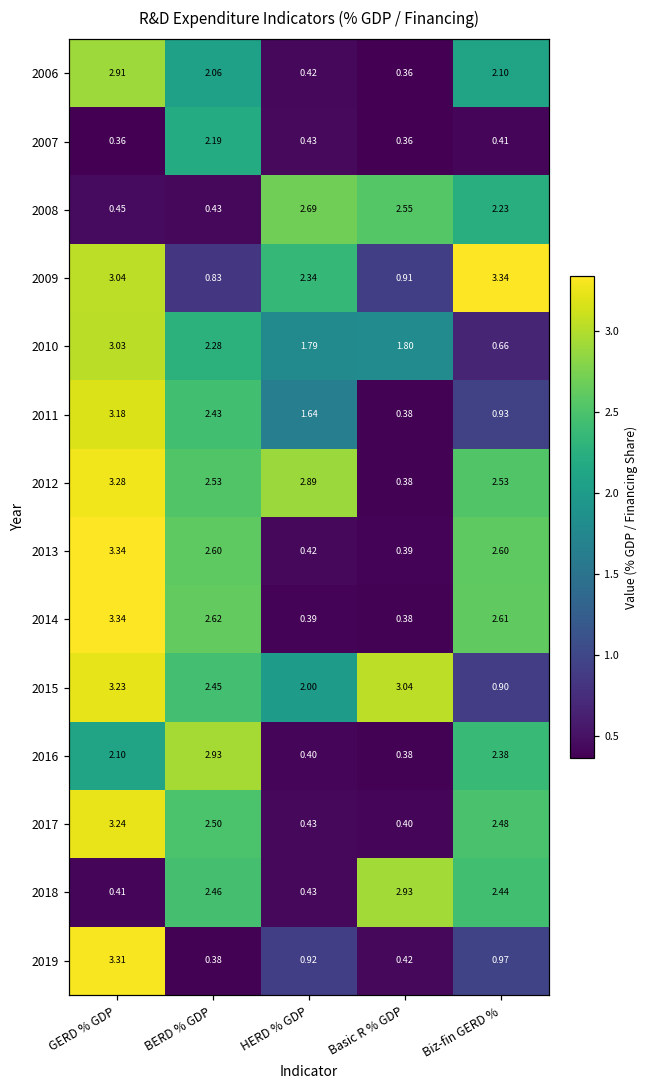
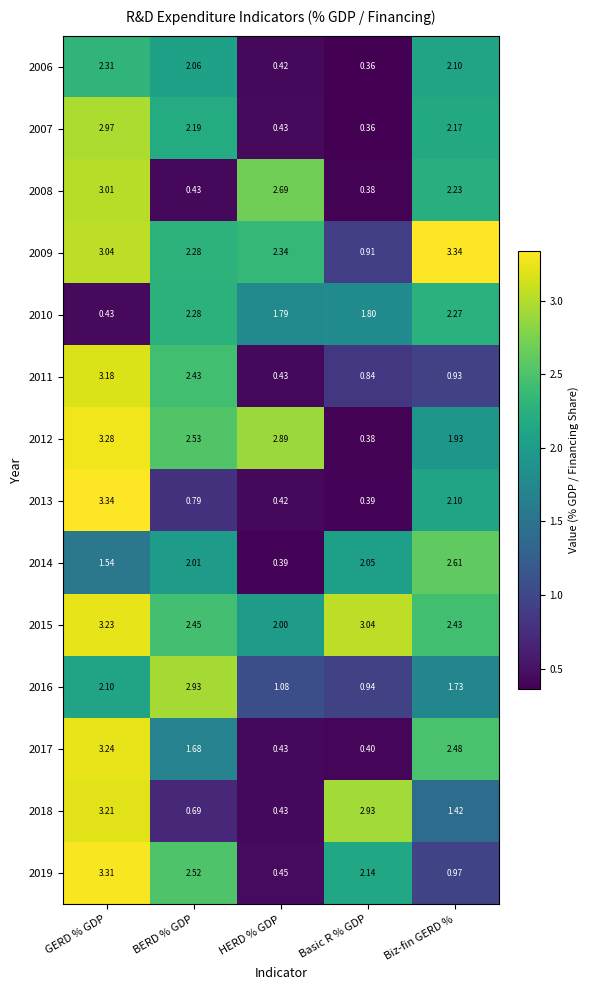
  {
    "2006": {
-     "GERD % GDP": 2.91,
+     "GERD % GDP": 2.31,
      "BERD % GDP": 2.06,
      "HERD % GDP": 0.42,
      "Basic R % GDP": 0.36,
      "Biz-fin GERD %": 2.10
    },
    "2007": {
-     "GERD % GDP": 0.36,
+     "GERD % GDP": 2.97,
      "BERD % GDP": 2.19,
      "HERD % GDP": 0.43,
      "Basic R % GDP": 0.36,
-     "Biz-fin GERD %": 0.41
+     "Biz-fin GERD %": 2.17
    },
    "2008": {
-     "GERD % GDP": 0.45,
+     "GERD % GDP": 3.01,
      "BERD % GDP": 0.43,
      "HERD % GDP": 2.69,
-     "Basic R % GDP": 2.55,
+     "Basic R % GDP": 0.38,
      "Biz-fin GERD %": 2.23
    },
    "2009": {
      "GERD % GDP": 3.04,
-     "BERD % GDP": 0.83,
+     "BERD % GDP": 2.28,
      "HERD % GDP": 2.34,
      "Basic R % GDP": 0.91,
      "Biz-fin GERD %": 3.34
    },
    "2010": {
-     "GERD % GDP": 3.03,
+     "GERD % GDP": 0.43,
      "BERD % GDP": 2.28,
      "HERD % GDP": 1.79,
      "Basic R % GDP": 1.80,
-     "Biz-fin GERD %": 0.66
+     "Biz-fin GERD %": 2.27
    },
    "2011": {
      "GERD % GDP": 3.18,
      "BERD % GDP": 2.43,
-     "HERD % GDP": 1.64,
-     "Basic R % GDP": 0.38,
+     "HERD % GDP": 0.43,
+     "Basic R % GDP": 0.84,
      "Biz-fin GERD %": 0.93
    },
    "2012": {
      "GERD % GDP": 3.28,
      "BERD % GDP": 2.53,
      "HERD % GDP": 2.89,
      "Basic R % GDP": 0.38,
-     "Biz-fin GERD %": 2.53
+     "Biz-fin GERD %": 1.93
    },
    "2013": {
      "GERD % GDP": 3.34,
-     "BERD % GDP": 2.60,
+     "BERD % GDP": 0.79,
      "HERD % GDP": 0.42,
      "Basic R % GDP": 0.39,
-     "Biz-fin GERD %": 2.60
+     "Biz-fin GERD %": 2.10
    },
    "2014": {
-     "GERD % GDP": 3.34,
-     "BERD % GDP": 2.62,
+     "GERD % GDP": 1.54,
+     "BERD % GDP": 2.01,
      "HERD % GDP": 0.39,
-     "Basic R % GDP": 0.38,
+     "Basic R % GDP": 2.05,
      "Biz-fin GERD %": 2.61
    },
    "2015": {
      "GERD % GDP": 3.23,
      "BERD % GDP": 2.45,
      "HERD % GDP": 2.00,
      "Basic R % GDP": 3.04,
-     "Biz-fin GERD %": 0.90
+     "Biz-fin GERD %": 2.43
    },
    "2016": {
      "GERD % GDP": 2.10,
      "BERD % GDP": 2.93,
-     "HERD % GDP": 0.40,
-     "Basic R % GDP": 0.38,
-     "Biz-fin GERD %": 2.38
+     "HERD % GDP": 1.08,
+     "Basic R % GDP": 0.94,
+     "Biz-fin GERD %": 1.73
    },
    "2017": {
      "GERD % GDP": 3.24,
-     "BERD % GDP": 2.50,
+     "BERD % GDP": 1.68,
      "HERD % GDP": 0.43,
      "Basic R % GDP": 0.40,
      "Biz-fin GERD %": 2.48
    },
    "2018": {
-     "GERD % GDP": 0.41,
-     "BERD % GDP": 2.46,
+     "GERD % GDP": 3.21,
+     "BERD % GDP": 0.69,
      "HERD % GDP": 0.43,
      "Basic R % GDP": 2.93,
-     "Biz-fin GERD %": 2.44
+     "Biz-fin GERD %": 1.42
    },
    "2019": {
      "GERD % GDP": 3.31,
-     "BERD % GDP": 0.38,
-     "HERD % GDP": 0.92,
-     "Basic R % GDP": 0.42,
+     "BERD % GDP": 2.52,
+     "HERD % GDP": 0.45,
+     "Basic R % GDP": 2.14,
      "Biz-fin GERD %": 0.97
    }
  }
